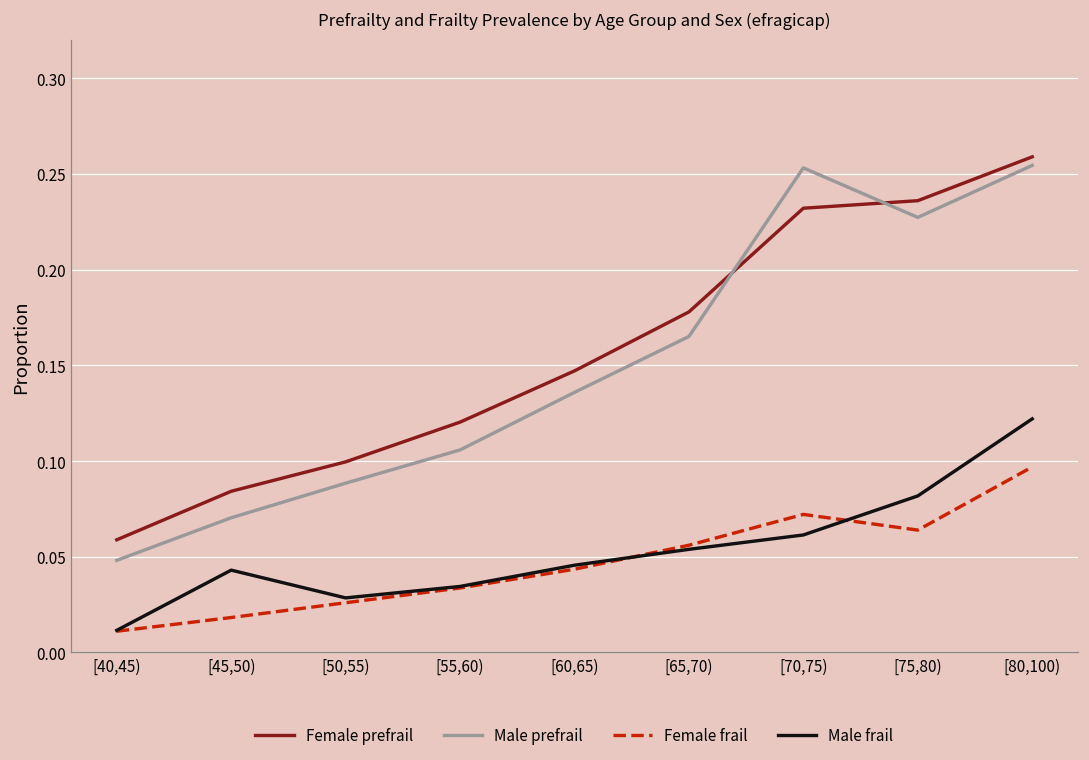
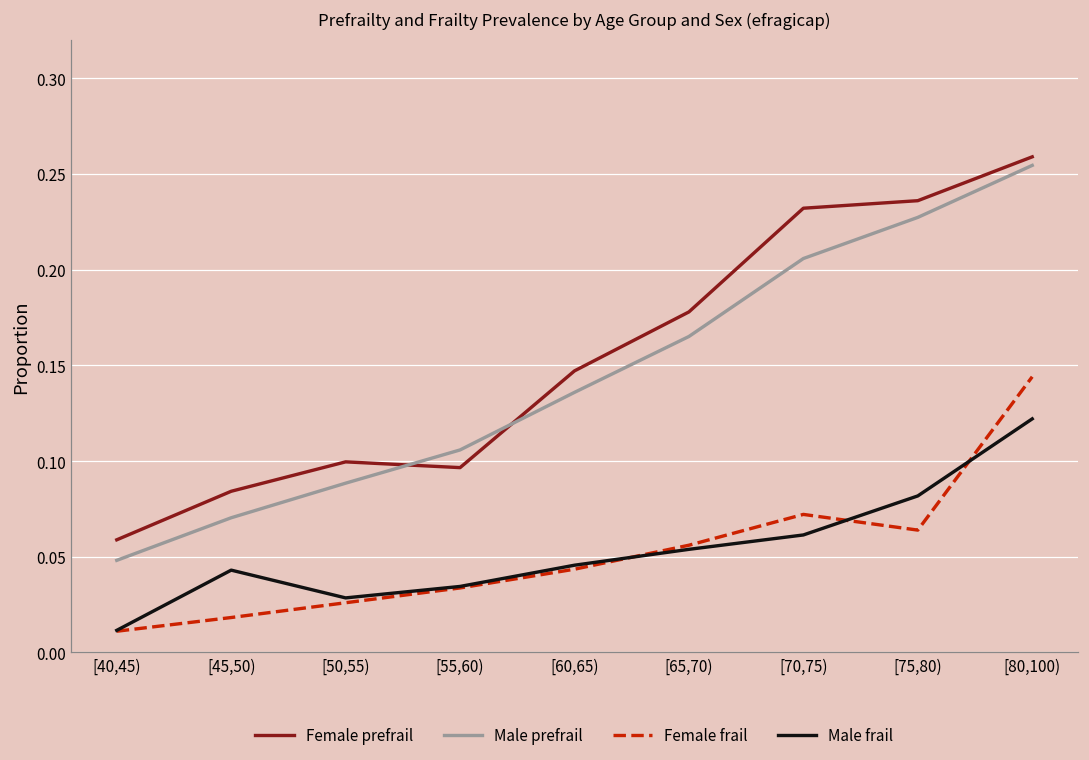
  {
    "Female prefrail": {
      "[40,45)": 0.059,
      "[45,50)": 0.084,
      "[50,55)": 0.100,
-     "[55,60)": 0.120,
+     "[55,60)": 0.097,
      "[60,65)": 0.147,
      "[65,70)": 0.178,
      "[70,75)": 0.232,
      "[75,80)": 0.236,
      "[80,100)": 0.259
    },
    "Male prefrail": {
      "[40,45)": 0.048,
      "[45,50)": 0.070,
      "[50,55)": 0.088,
      "[55,60)": 0.106,
      "[60,65)": 0.136,
      "[65,70)": 0.165,
-     "[70,75)": 0.253,
+     "[70,75)": 0.206,
      "[75,80)": 0.227,
      "[80,100)": 0.254
    },
    "Female frail": {
      "[45,50)": 0.018,
      "[50,55)": 0.026,
      "[60,65)": 0.043,
      "[65,70)": 0.056,
      "[70,75)": 0.072,
      "[75,80)": 0.064,
-     "[80,100)": 0.097
+     "[80,100)": 0.144
    },
    "Male frail": {
      "[45,50)": 0.043,
      "[50,55)": 0.029,
      "[60,65)": 0.046,
      "[65,70)": 0.054,
      "[70,75)": 0.061,
      "[75,80)": 0.082,
      "[80,100)": 0.122
    }
  }
